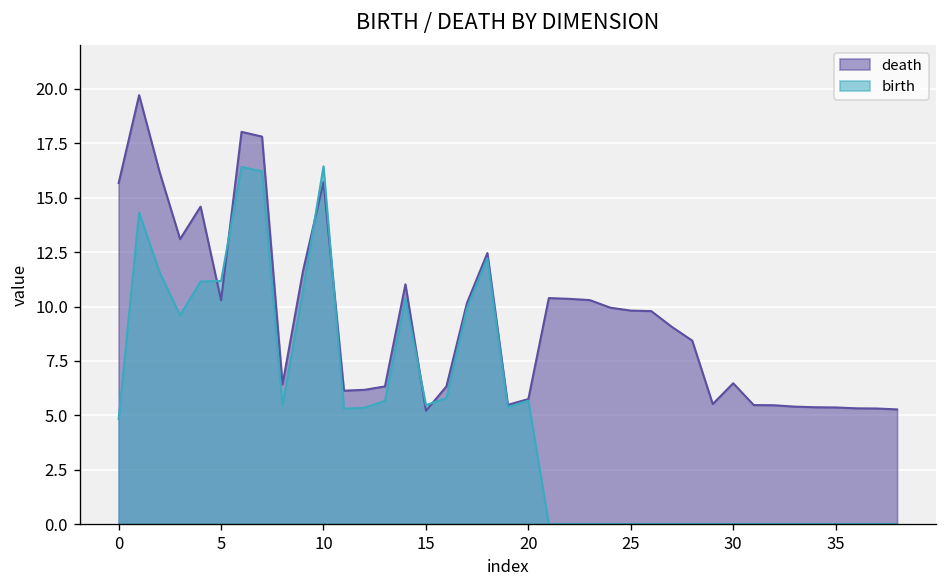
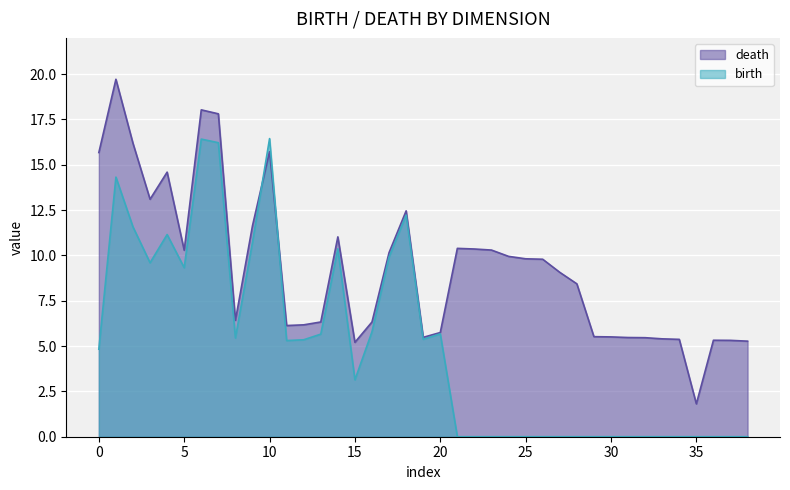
  {
    "death": {
      "0": 15.7,
      "5": 10.3,
      "10": 15.7,
      "15": 5.2,
      "25": 9.8,
-     "30": 6.5,
-     "35": 5.4
+     "30": 5.5,
+     "35": 1.8
    },
    "birth": {
      "0": 4.8,
-     "5": 11.2,
+     "5": 9.3,
      "10": 16.4,
-     "15": 5.5,
+     "15": 3.1,
      "25": 0.0,
      "30": 0.0,
      "35": 0.0
    }
  }
